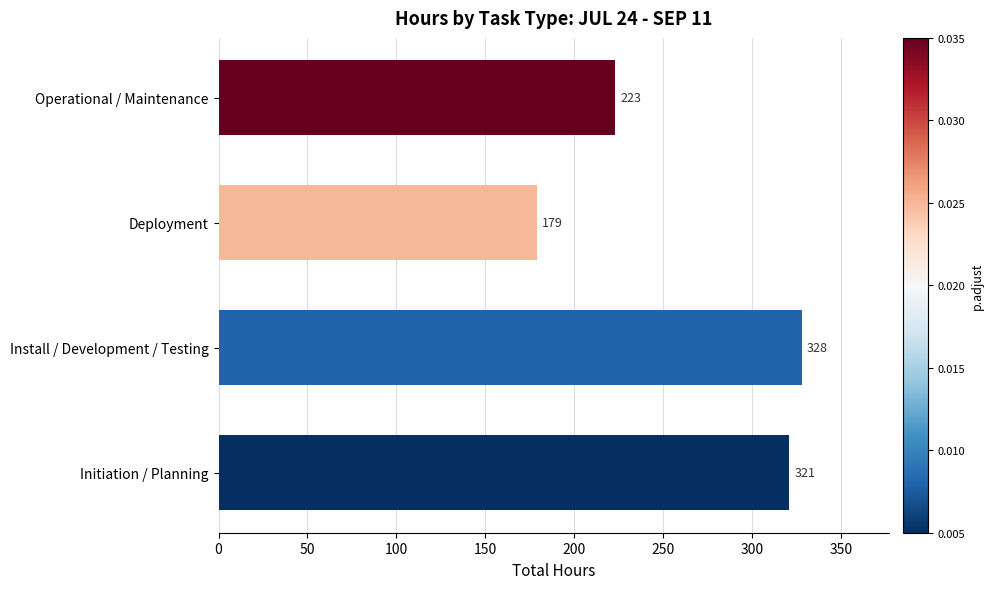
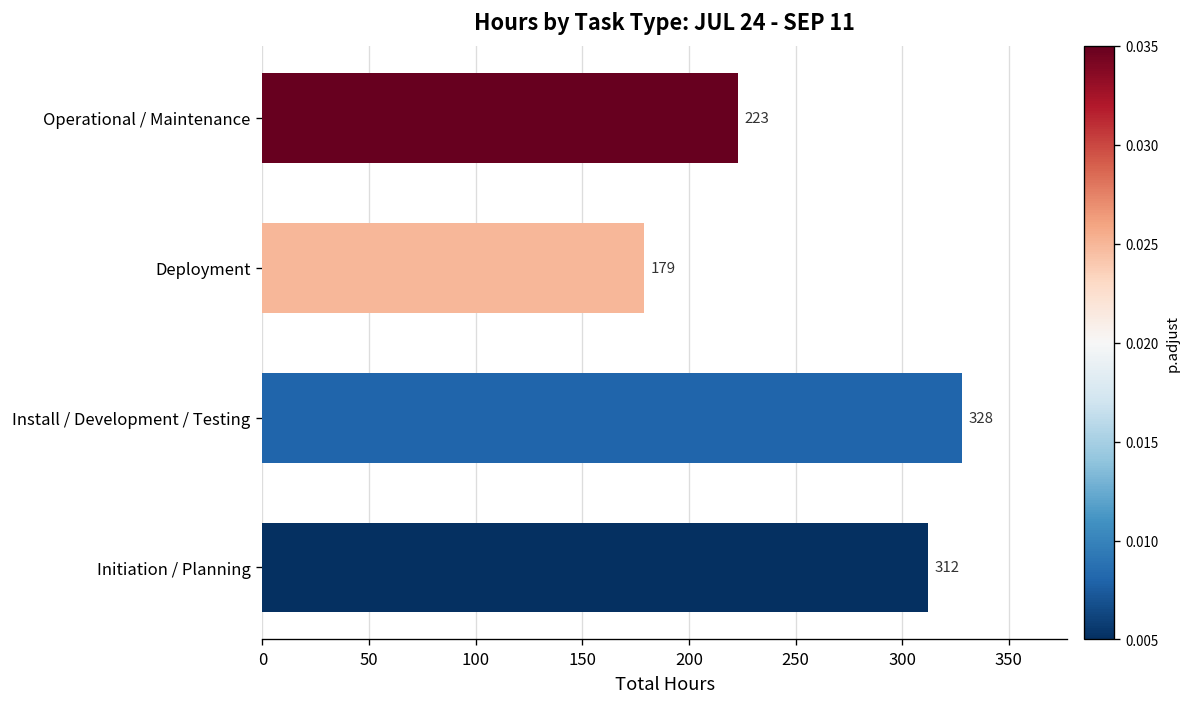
  {
    "Operational / Maintenance": 223,
    "Deployment": 179,
    "Install / Development / Testing": 328,
-   "Initiation / Planning": 321
+   "Initiation / Planning": 312
  }
